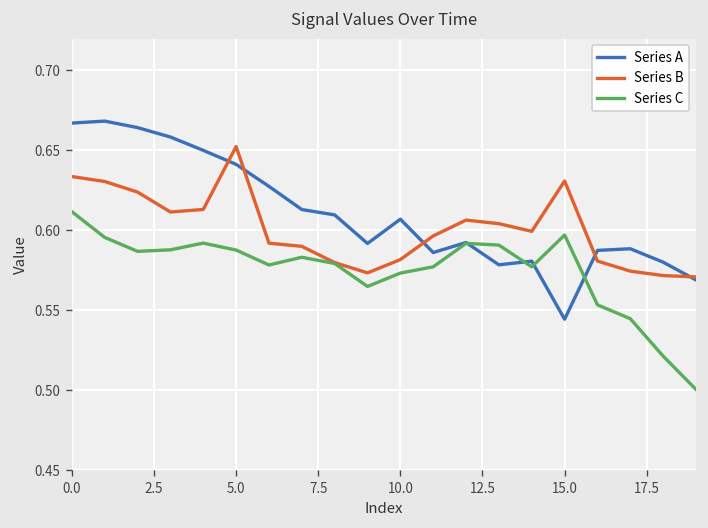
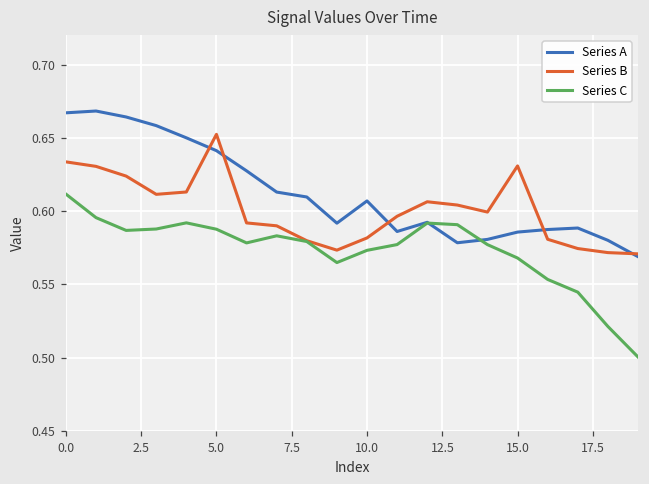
  {
    "Series A": {
      "0.0": 0.667,
      "5.0": 0.641,
      "10.0": 0.607,
-     "15.0": 0.544
+     "15.0": 0.586
    },
    "Series B": {
      "0.0": 0.634,
      "5.0": 0.652,
      "10.0": 0.582,
      "15.0": 0.631
    },
    "Series C": {
      "0.0": 0.612,
      "5.0": 0.588,
      "10.0": 0.573,
-     "15.0": 0.597
+     "15.0": 0.568
    }
  }
